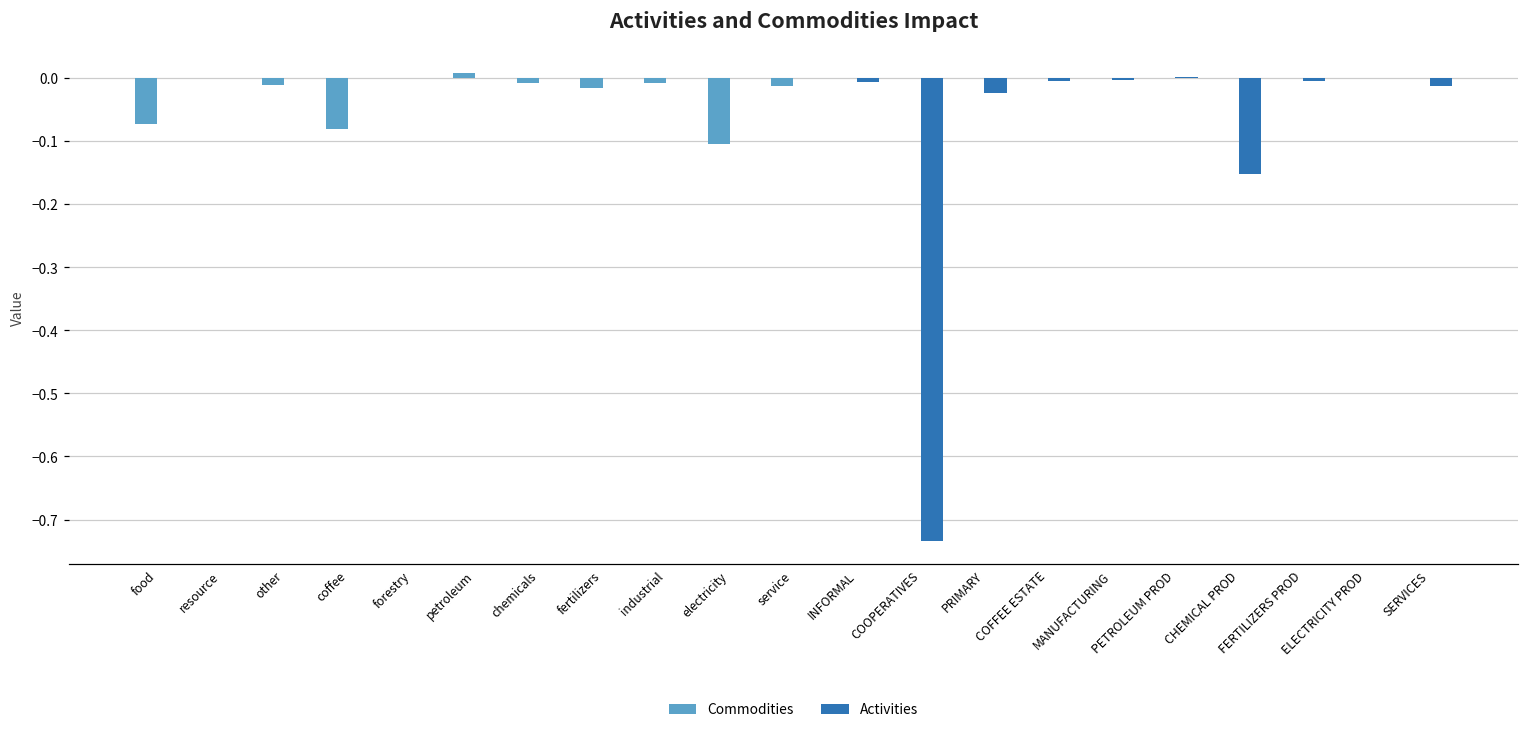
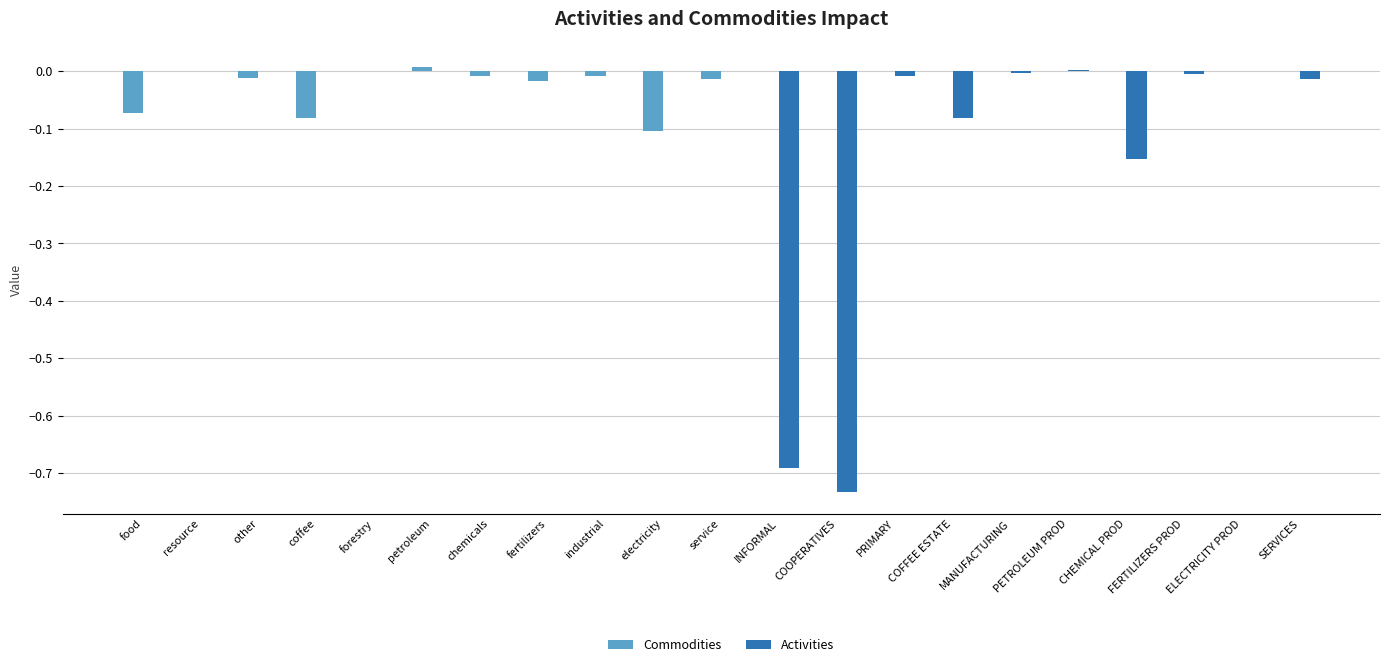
  {
    "Commodities": {
      "food": -0.07,
      "other": -0.01,
      "coffee": -0.08,
      "petroleum": 0.01,
      "chemicals": -0.01,
      "fertilizers": -0.02,
      "industrial": -0.01,
      "electricity": -0.10,
      "service": -0.01,
      "INFORMAL": 0.00,
      "COOPERATIVES": 0.00,
      "PRIMARY": 0.00,
      "COFFEE ESTATE": 0.00,
      "MANUFACTURING": 0.00,
      "PETROLEUM PROD": 0.00,
      "CHEMICAL PROD": 0.00,
      "FERTILIZERS PROD": 0.00,
      "ELECTRICITY PROD": 0.00,
      "SERVICES": 0.00
    },
    "Activities": {
      "food": 0.00,
      "resource": 0.00,
      "other": 0.00,
      "coffee": 0.00,
      "forestry": 0.00,
      "petroleum": 0.00,
      "chemicals": 0.00,
      "fertilizers": 0.00,
      "industrial": 0.00,
      "electricity": 0.00,
      "service": 0.00,
-     "INFORMAL": -0.01,
+     "INFORMAL": -0.69,
      "COOPERATIVES": -0.73,
-     "PRIMARY": -0.02,
-     "COFFEE ESTATE": 0.00,
+     "PRIMARY": -0.01,
+     "COFFEE ESTATE": -0.08,
      "CHEMICAL PROD": -0.15,
      "FERTILIZERS PROD": 0.00,
      "SERVICES": -0.01
    }
  }
